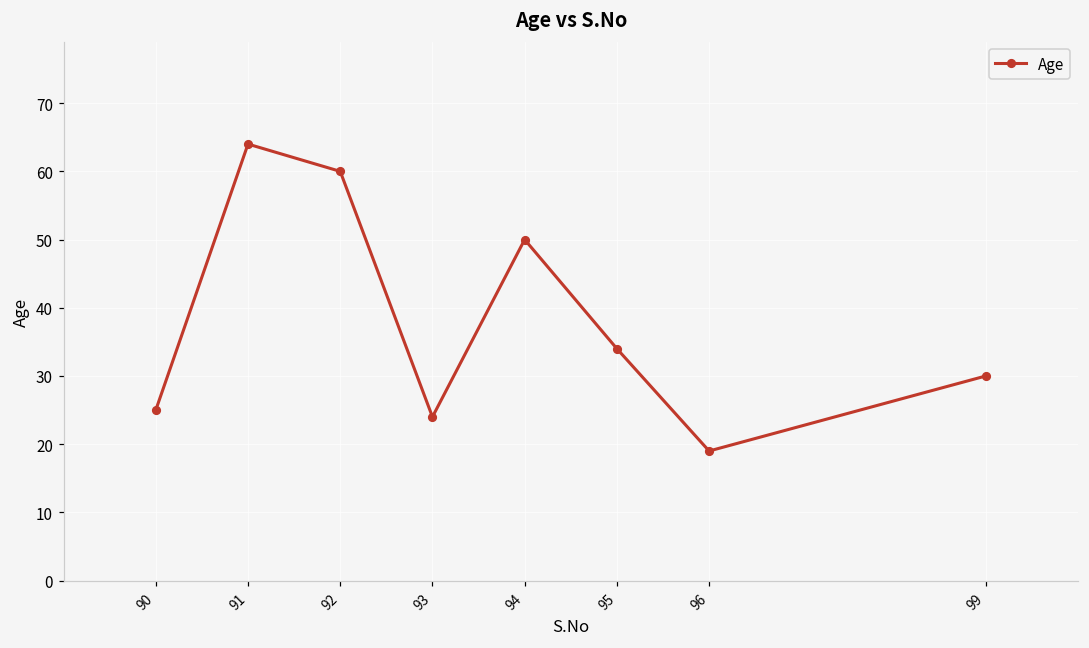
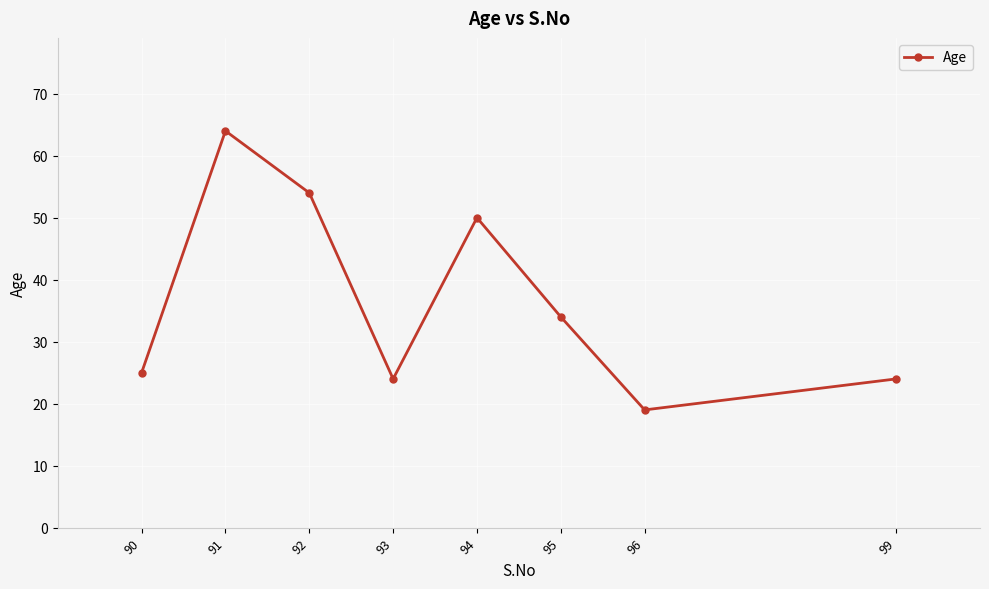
  {
    "90": 25,
    "91": 64,
-   "92": 60,
+   "92": 54,
    "93": 24,
    "94": 50,
    "95": 34,
    "96": 19,
-   "99": 30
+   "99": 24
  }
